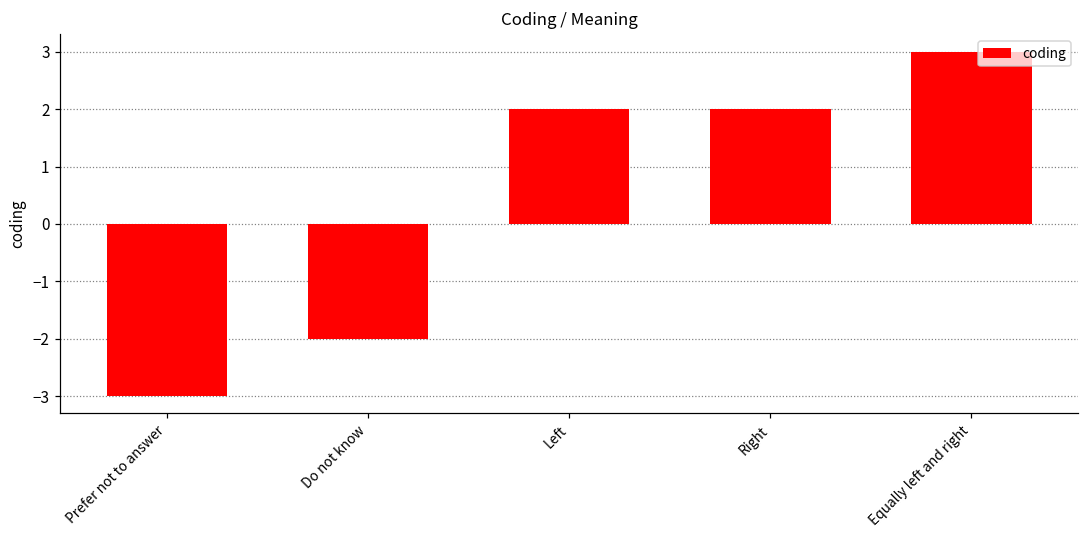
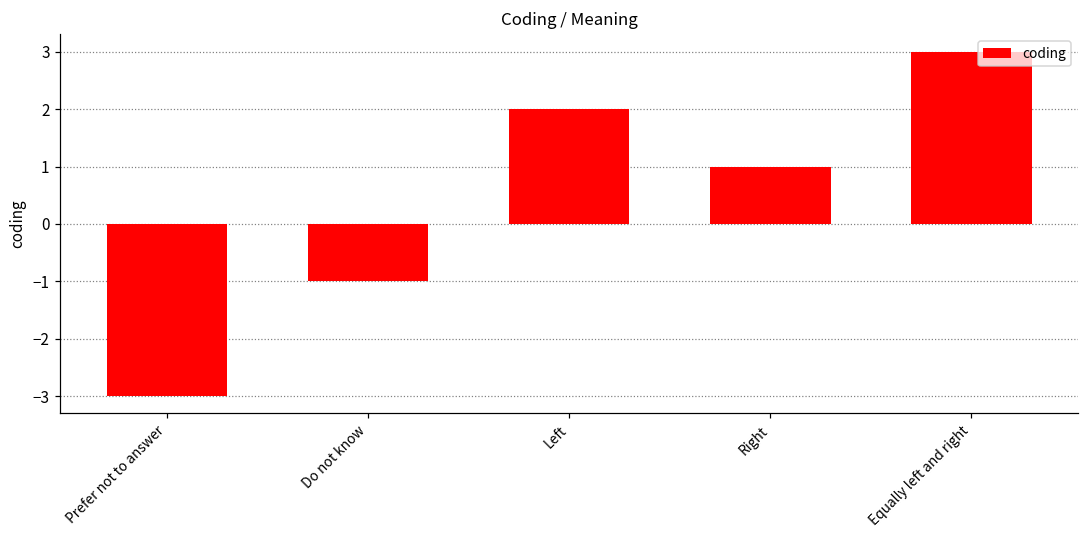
  {
    "Prefer not to answer": -3,
-   "Do not know": -2,
+   "Do not know": -1,
    "Left": 2,
-   "Right": 2,
+   "Right": 1,
    "Equally left and right": 3
  }
